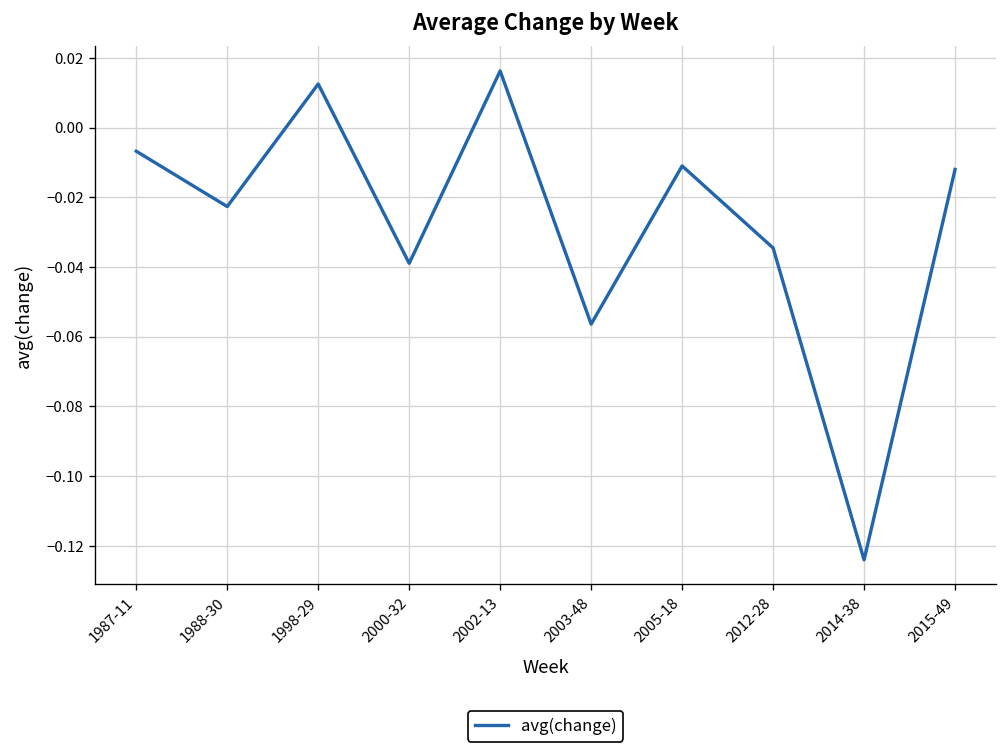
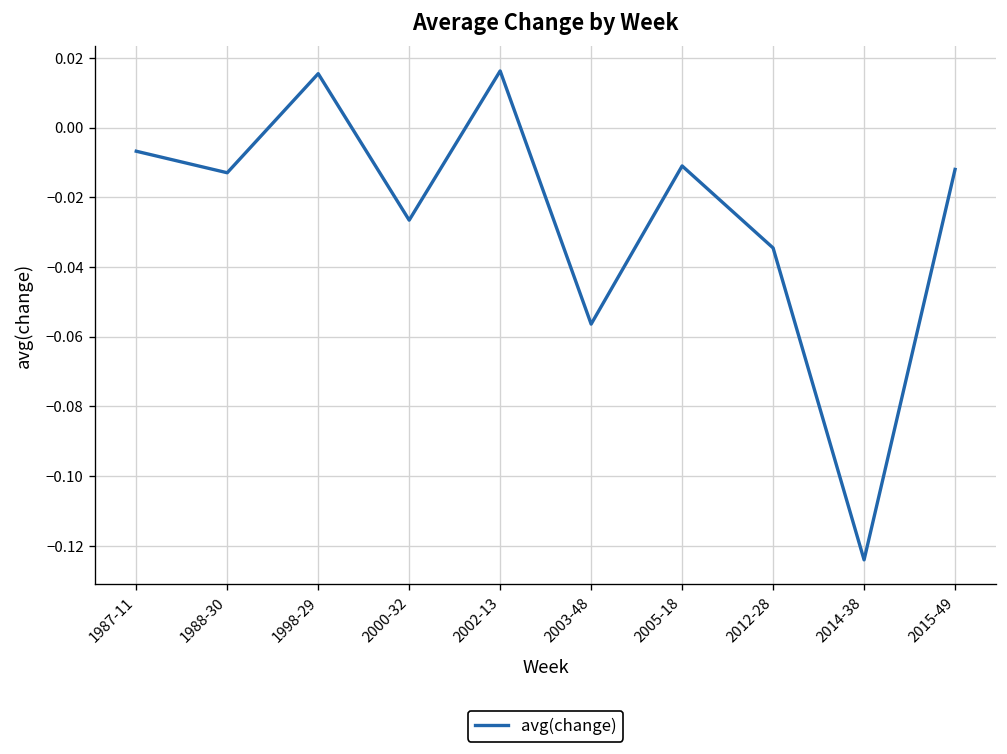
  {
    "1987-11": -0.007,
-   "1988-30": -0.023,
-   "1998-29": 0.013,
-   "2000-32": -0.039,
+   "1988-30": -0.013,
+   "1998-29": 0.015,
+   "2000-32": -0.027,
    "2002-13": 0.016,
    "2003-48": -0.056,
    "2005-18": -0.011,
    "2012-28": -0.035,
    "2014-38": -0.124,
    "2015-49": -0.012
  }
